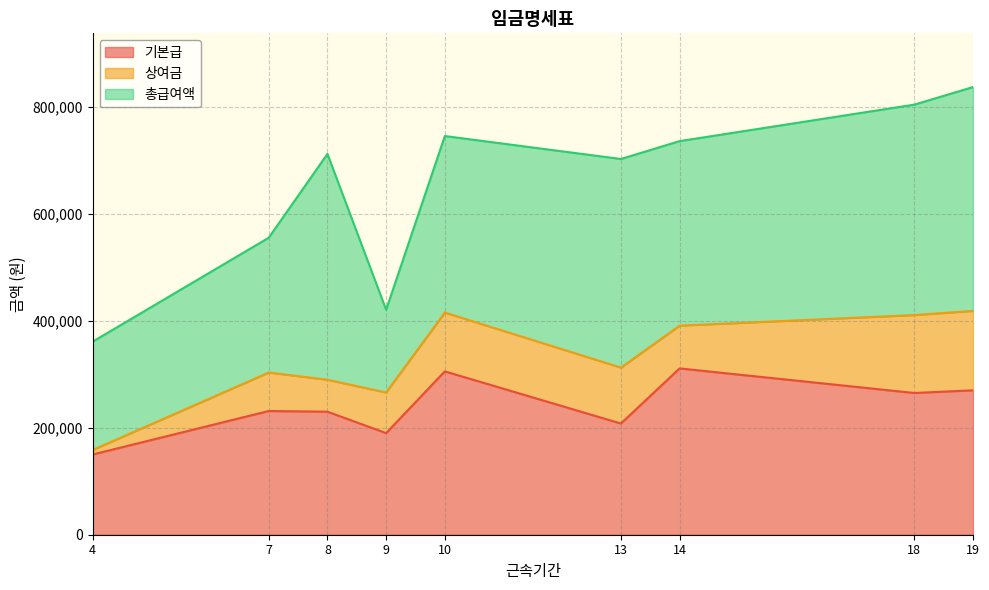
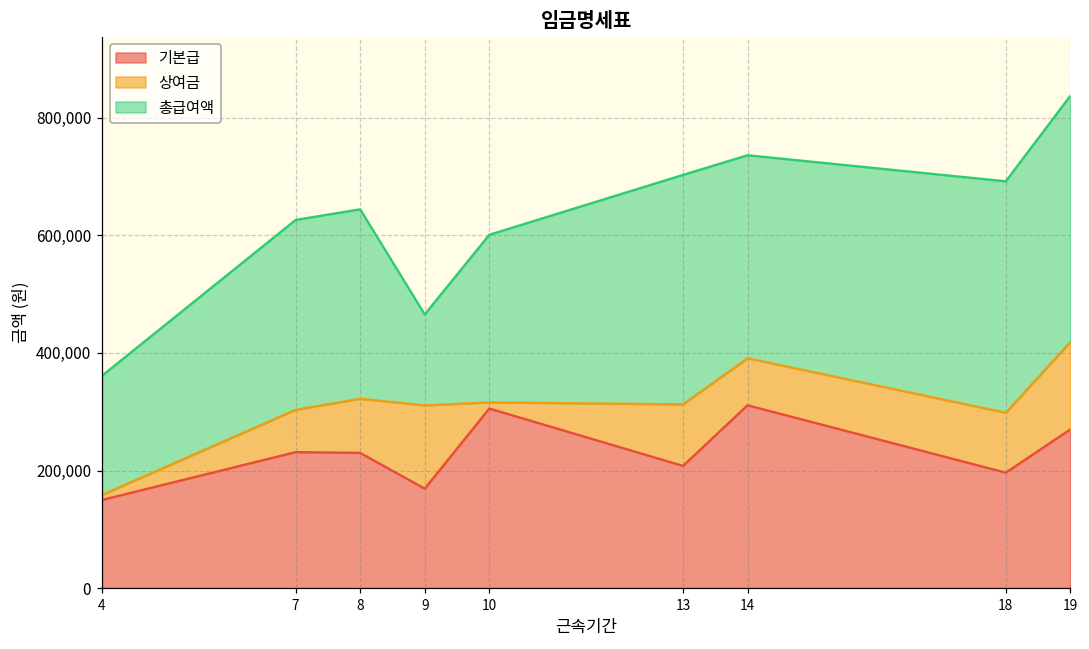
  {
    "기본급": {
      "4": "150,000",
      "7": "230,000",
      "8": "230,000",
-     "9": "190,000",
+     "9": "170,000",
      "10": "310,000",
      "13": "210,000",
      "14": "310,000",
-     "18": "270,000",
+     "18": "200,000",
      "19": "270,000"
    },
    "상여금": {
      "4": "10,000",
      "7": "70,000",
-     "8": "60,000",
-     "9": "80,000",
-     "10": "110,000",
+     "8": "90,000",
+     "9": "140,000",
+     "10": "10,000",
      "13": "100,000",
      "14": "80,000",
-     "18": "150,000",
+     "18": "100,000",
      "19": "150,000"
    },
    "총급여액": {
      "4": "200,000",
-     "7": "250,000",
-     "8": "420,000",
+     "7": "320,000",
+     "8": "320,000",
      "9": "150,000",
-     "10": "330,000",
+     "10": "280,000",
      "13": "390,000",
      "14": "350,000",
      "18": "390,000",
      "19": "420,000"
    }
  }
